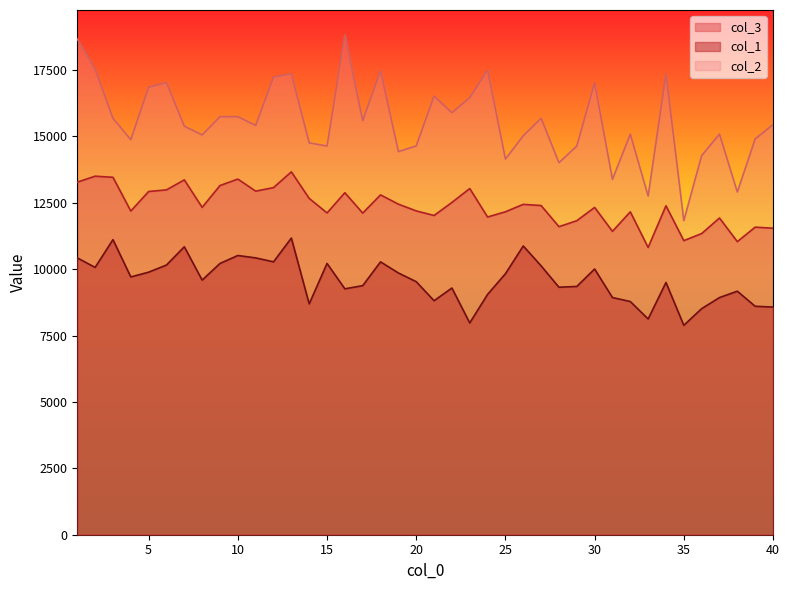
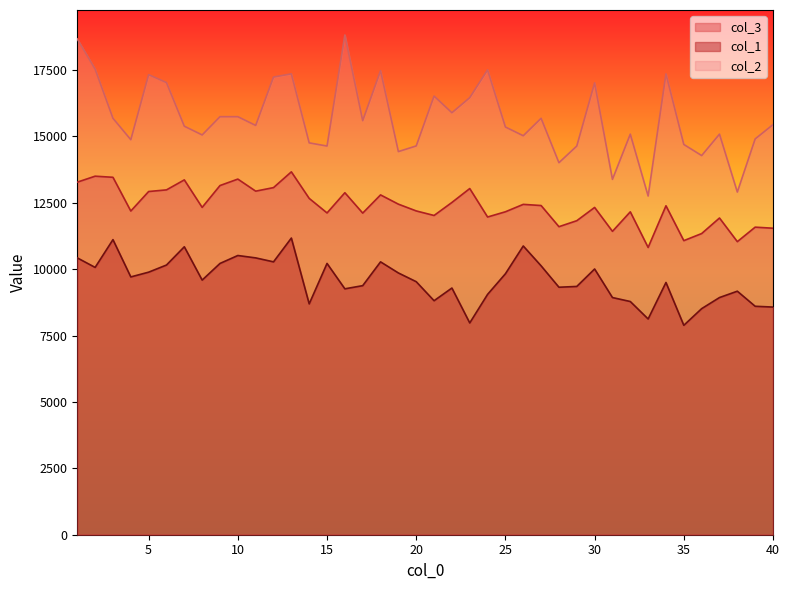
  {
    "col_2": {
-     "5": 16900,
+     "5": 17300,
      "10": 15700,
      "15": 14600,
      "20": 14600,
-     "25": 14100,
+     "25": 15400,
      "30": 17000,
-     "35": 11800,
+     "35": 14700,
      "40": 15400
    }
  }
